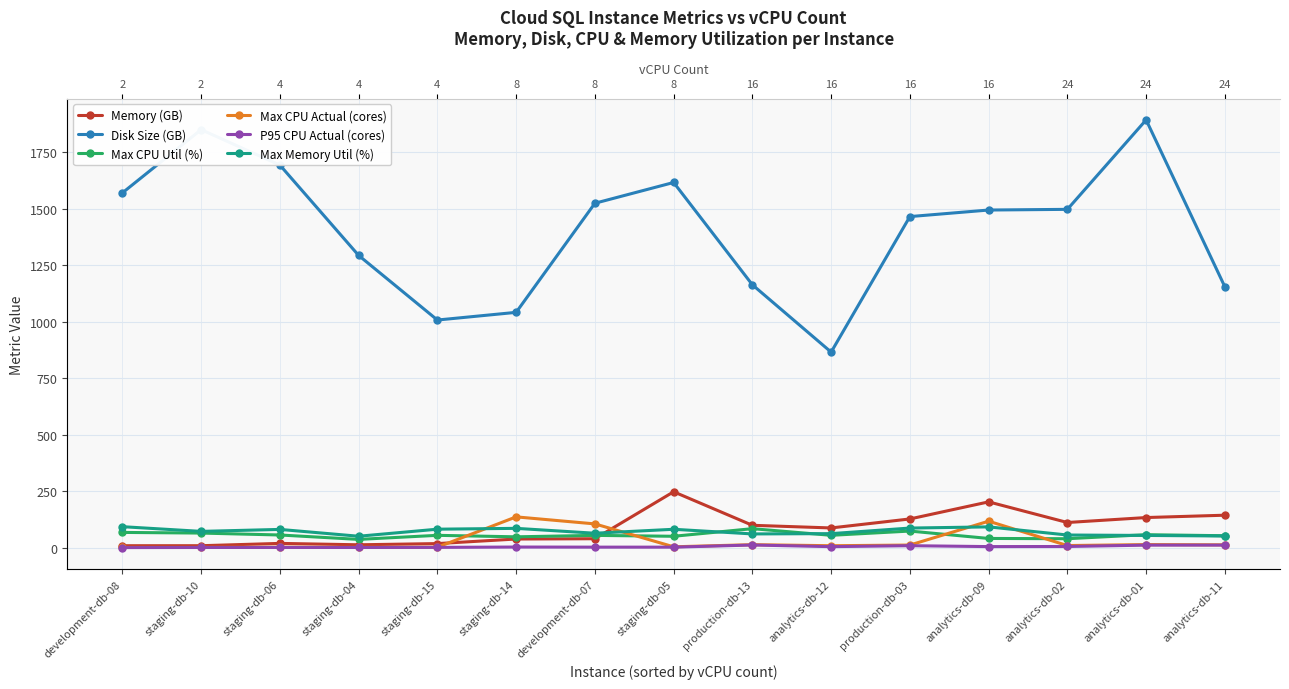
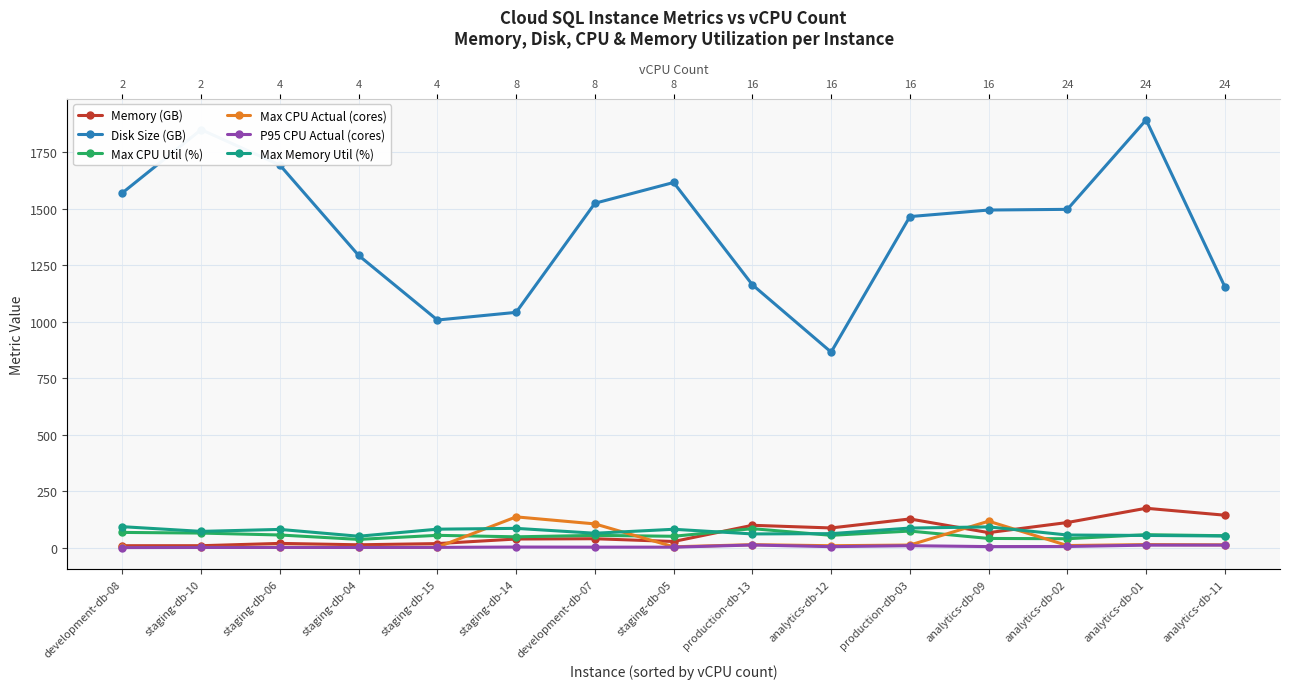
  {
    "Memory (GB)": {
      "staging-db-06": 20,
      "staging-db-04": 10,
      "staging-db-15": 20,
      "development-db-07": 40,
-     "staging-db-05": 250,
+     "staging-db-05": 30,
      "production-db-13": 100,
      "analytics-db-12": 90,
      "production-db-03": 130,
-     "analytics-db-09": 200,
+     "analytics-db-09": 70,
      "analytics-db-02": 110,
-     "analytics-db-01": 130,
+     "analytics-db-01": 170,
      "analytics-db-11": 140
    },
    "Disk Size (GB)": {
      "development-db-08": 1570,
      "staging-db-04": 1290,
      "staging-db-15": 1010,
      "staging-db-14": 1040,
      "development-db-07": 1530,
      "staging-db-05": 1620,
      "production-db-13": 1160,
      "analytics-db-12": 870,
      "production-db-03": 1470,
      "analytics-db-09": 1500,
      "analytics-db-02": 1500,
      "analytics-db-01": 1890,
      "analytics-db-11": 1160
    },
    "Max CPU Actual (cores)": {
      "staging-db-14": 140,
      "development-db-07": 110,
      "analytics-db-09": 120
    },
    "P95 CPU Actual (cores)": {
      "staging-db-14": 0,
      "development-db-07": 0,
      "analytics-db-09": 0
    }
  }
